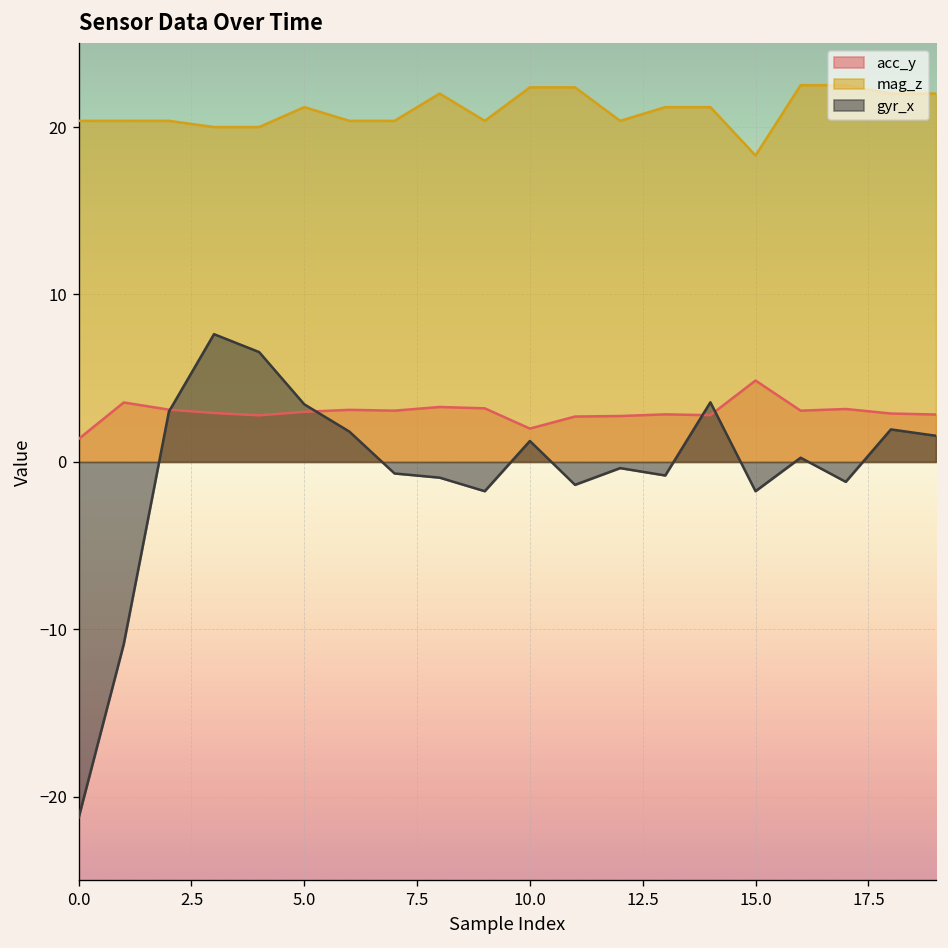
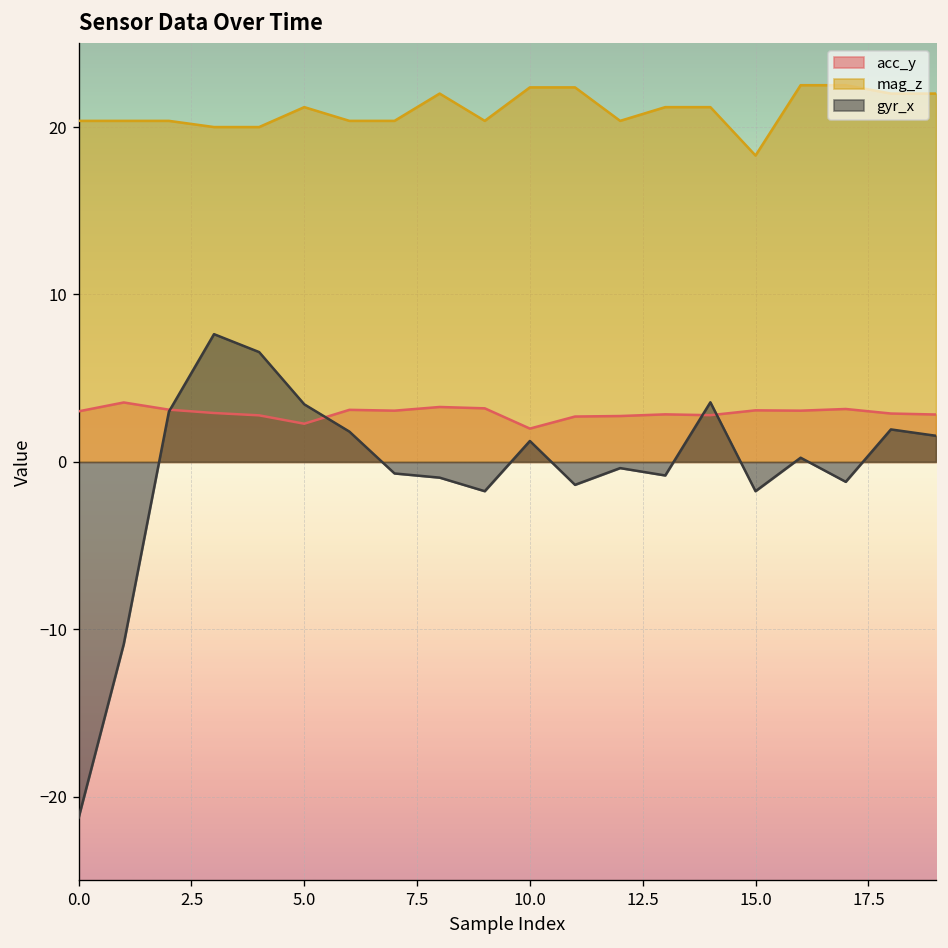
  {
    "acc_y": {
-     "0.0": 1.4,
-     "5.0": 3.0,
+     "0.0": 3.0,
+     "5.0": 2.3,
      "10.0": 2.0,
-     "15.0": 4.9
+     "15.0": 3.1
    },
    "mag_z": {
      "0.0": 20.4,
      "5.0": 21.2,
      "10.0": 22.4,
      "15.0": 18.3
    }
  }
